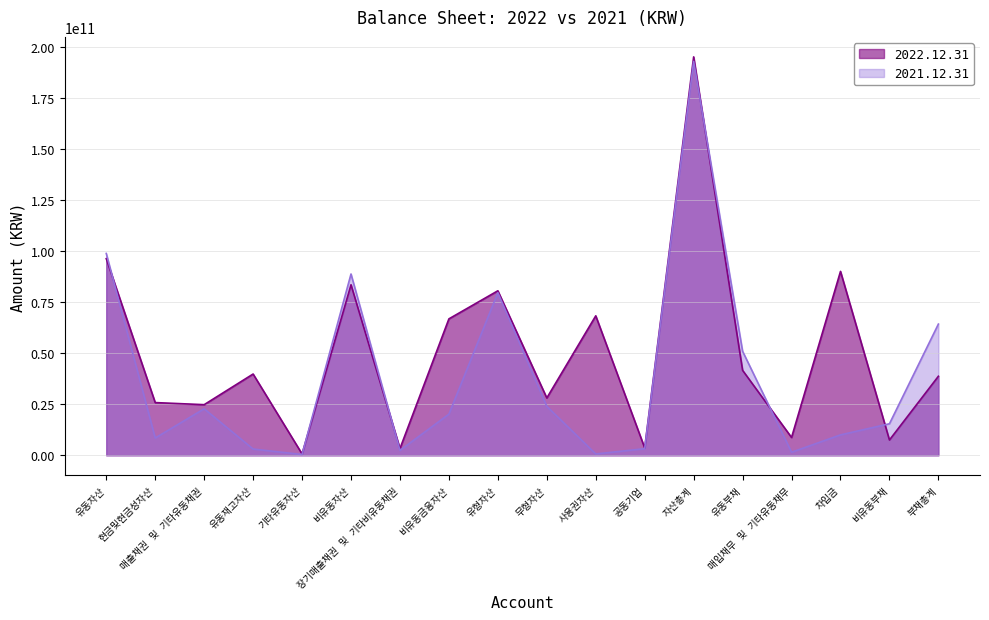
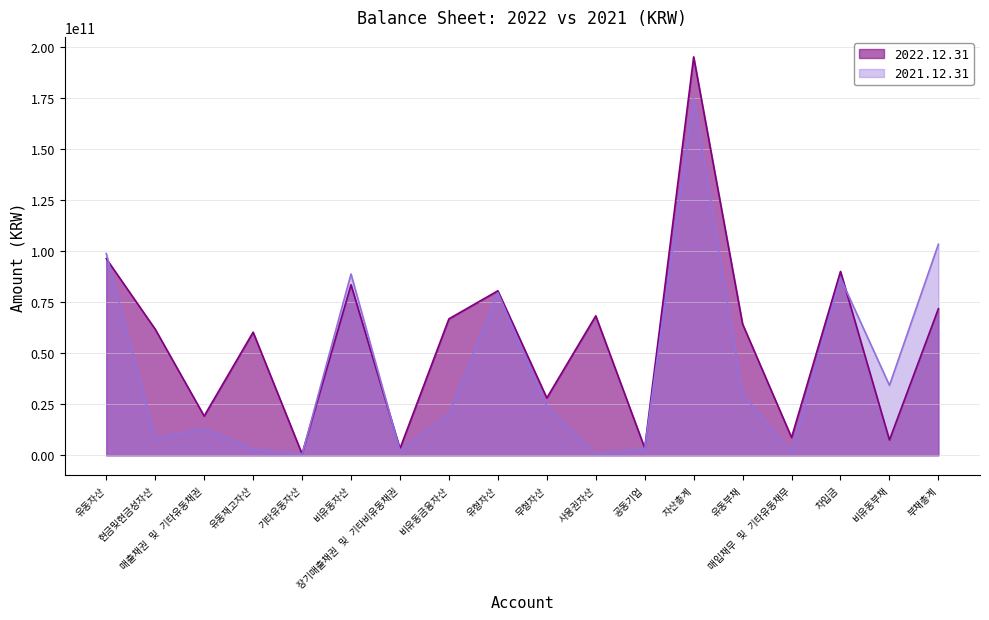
  {
    "2022.12.31": {
      "유동자산": 96000000000,
-     "현금및현금성자산": 26000000000,
-     "매출채권 및 기타유동채권": 25000000000,
-     "유동재고자산": 40000000000,
+     "현금및현금성자산": 62000000000,
+     "매출채권 및 기타유동채권": 19000000000,
+     "유동재고자산": 60000000000,
      "비유동자산": 84000000000,
      "비유동금융자산": 67000000000,
      "무형자산": 28000000000,
      "사용권자산": 68000000000,
      "자산총계": 195000000000,
-     "유동부채": 42000000000,
+     "유동부채": 64000000000,
      "매입채무 및 기타유동채무": 9000000000,
      "차입금": 90000000000,
      "비유동부채": 8000000000,
-     "부채총계": 39000000000
+     "부채총계": 72000000000
    },
    "2021.12.31": {
      "유동자산": 99000000000,
      "현금및현금성자산": 8000000000,
-     "매출채권 및 기타유동채권": 23000000000,
+     "매출채권 및 기타유동채권": 13000000000,
      "유동재고자산": 3000000000,
      "비유동자산": 89000000000,
      "비유동금융자산": 20000000000,
      "무형자산": 24000000000,
      "사용권자산": 1000000000,
-     "자산총계": 193000000000,
-     "유동부채": 51000000000,
+     "자산총계": 175000000000,
+     "유동부채": 30000000000,
      "매입채무 및 기타유동채무": 2000000000,
-     "차입금": 10000000000,
-     "비유동부채": 15000000000,
-     "부채총계": 64000000000
+     "차입금": 87000000000,
+     "비유동부채": 34000000000,
+     "부채총계": 103000000000
    }
  }
